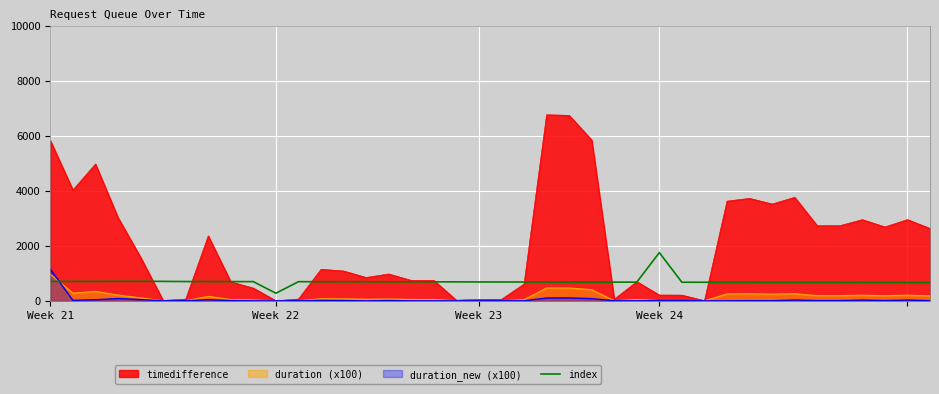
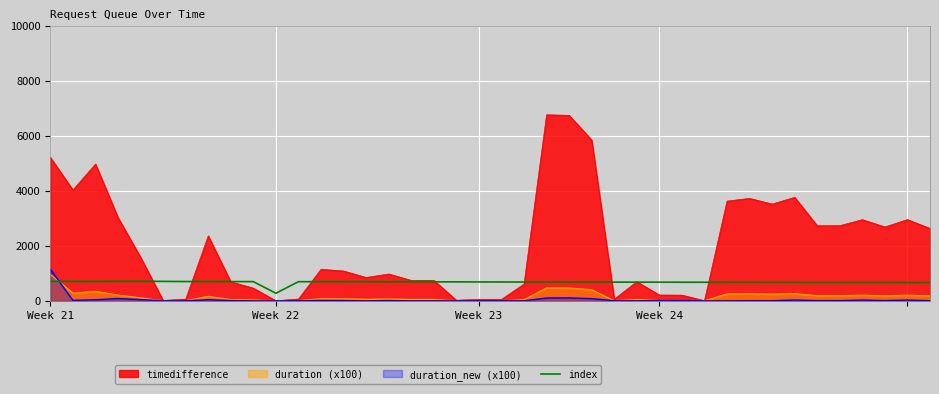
  {
    "timedifference": {
-     "Week 21": 5800,
+     "Week 21": 5200,
      "Week 24": 200
    },
    "duration (x100)": {
      "Week 21": 1000
    },
    "duration_new (x100)": {
      "Week 21": 1200
    },
    "index": {
      "Week 21": 700,
      "Week 22": 300,
      "Week 23": 700,
-     "Week 24": 1800
+     "Week 24": 700
    }
  }
